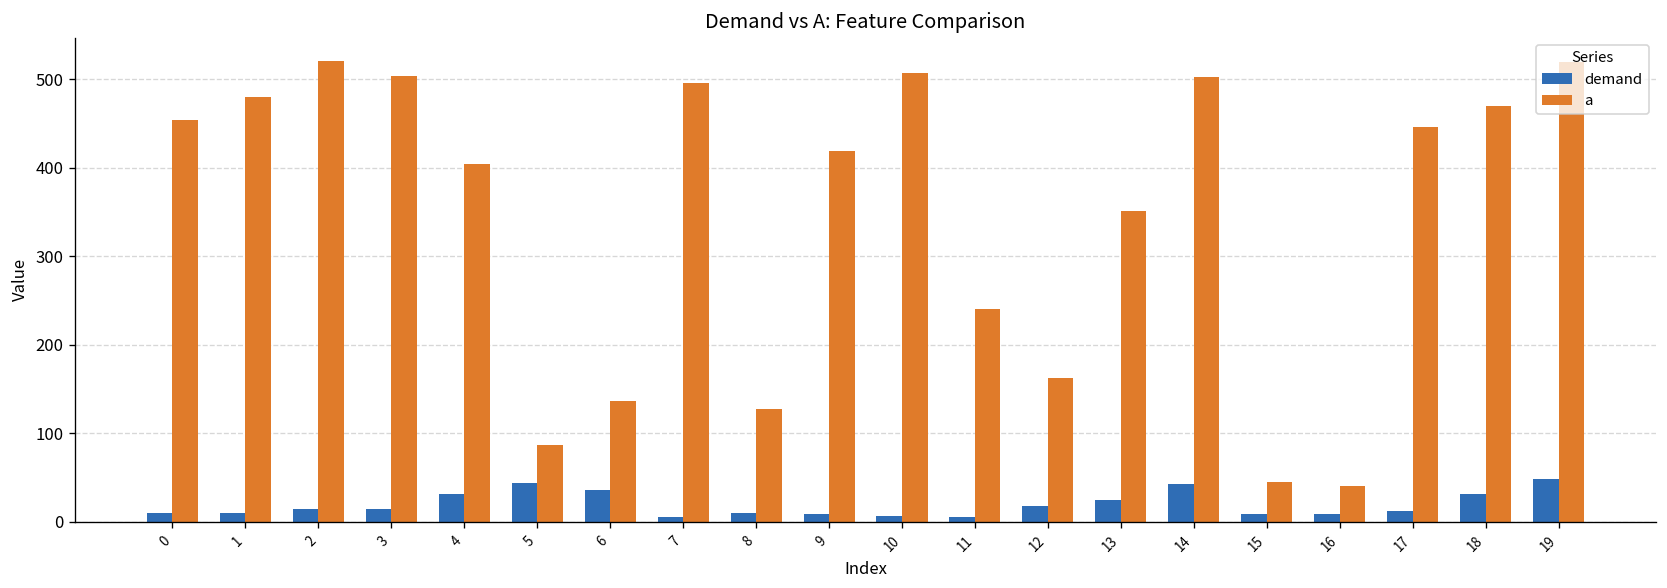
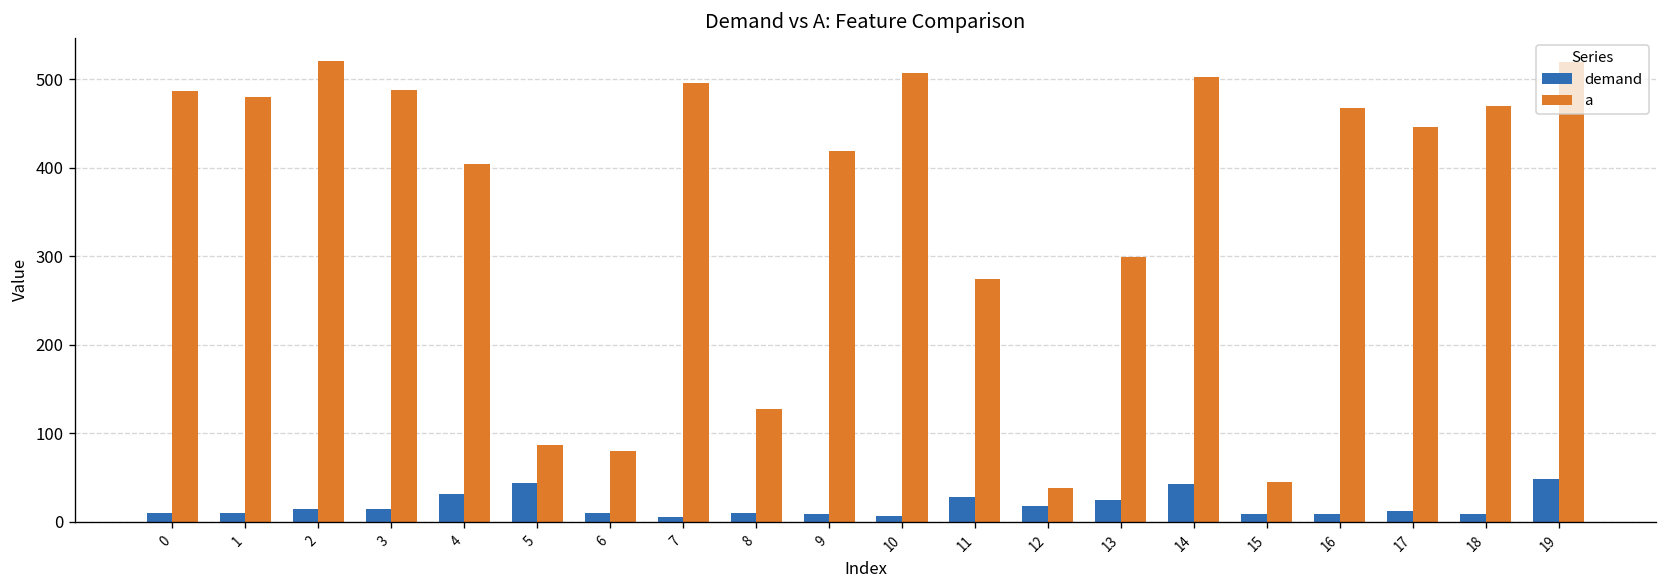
  {
    "demand": {
      "0": 10,
      "1": 10,
      "2": 10,
      "3": 20,
      "4": 30,
      "5": 40,
-     "6": 40,
+     "6": 10,
      "7": 10,
      "8": 10,
      "9": 10,
      "10": 10,
-     "11": 10,
+     "11": 30,
      "12": 20,
      "13": 30,
      "14": 40,
      "15": 10,
      "16": 10,
      "17": 10,
-     "18": 30,
+     "18": 10,
      "19": 50
    },
    "a": {
-     "0": 450,
+     "0": 490,
      "1": 480,
      "2": 520,
-     "3": 500,
+     "3": 490,
      "4": 400,
      "5": 90,
-     "6": 140,
+     "6": 80,
      "7": 500,
      "8": 130,
      "9": 420,
      "10": 510,
-     "11": 240,
-     "12": 160,
-     "13": 350,
+     "11": 270,
+     "12": 40,
+     "13": 300,
      "14": 500,
      "15": 50,
-     "16": 40,
+     "16": 470,
      "17": 450,
      "18": 470
    }
  }
